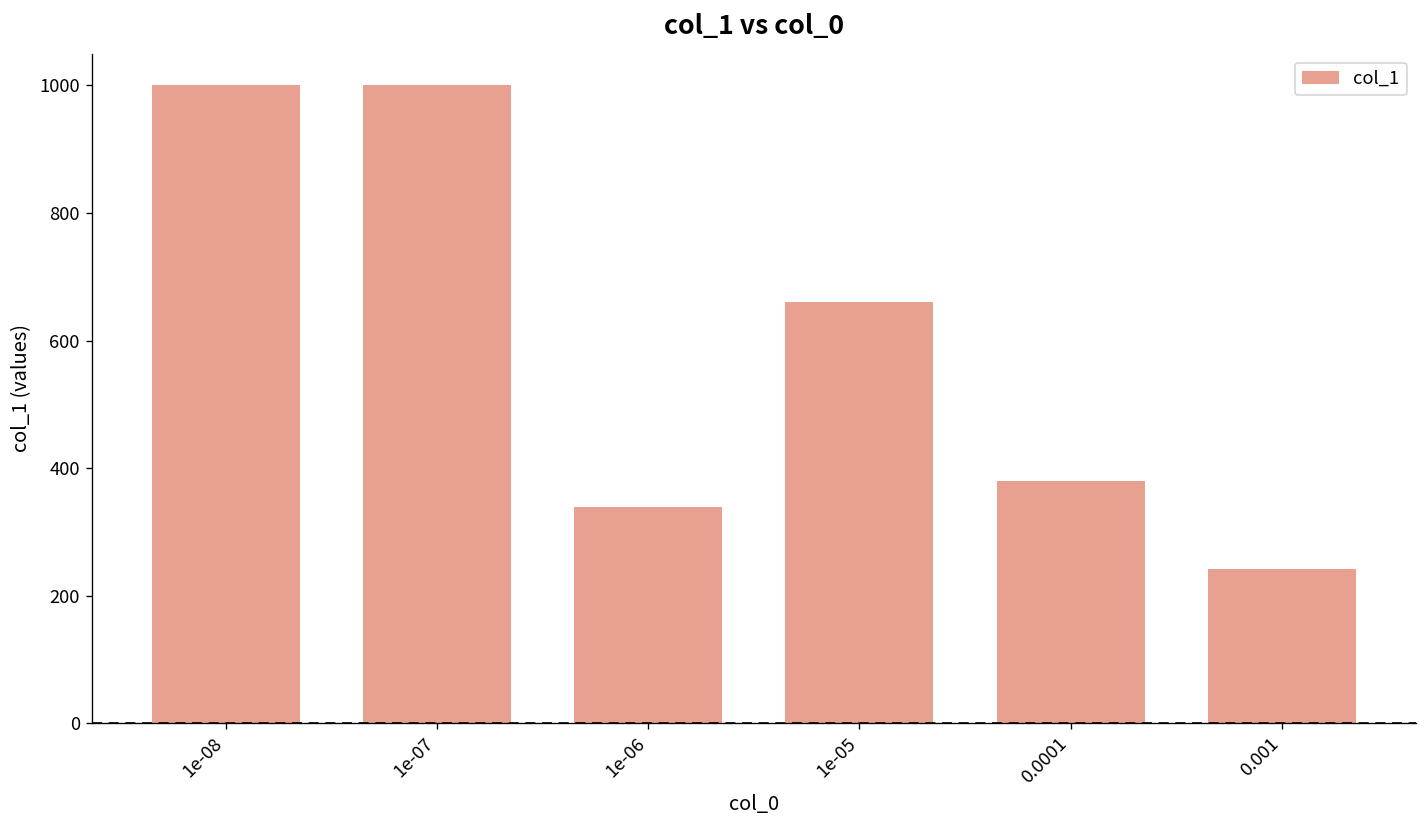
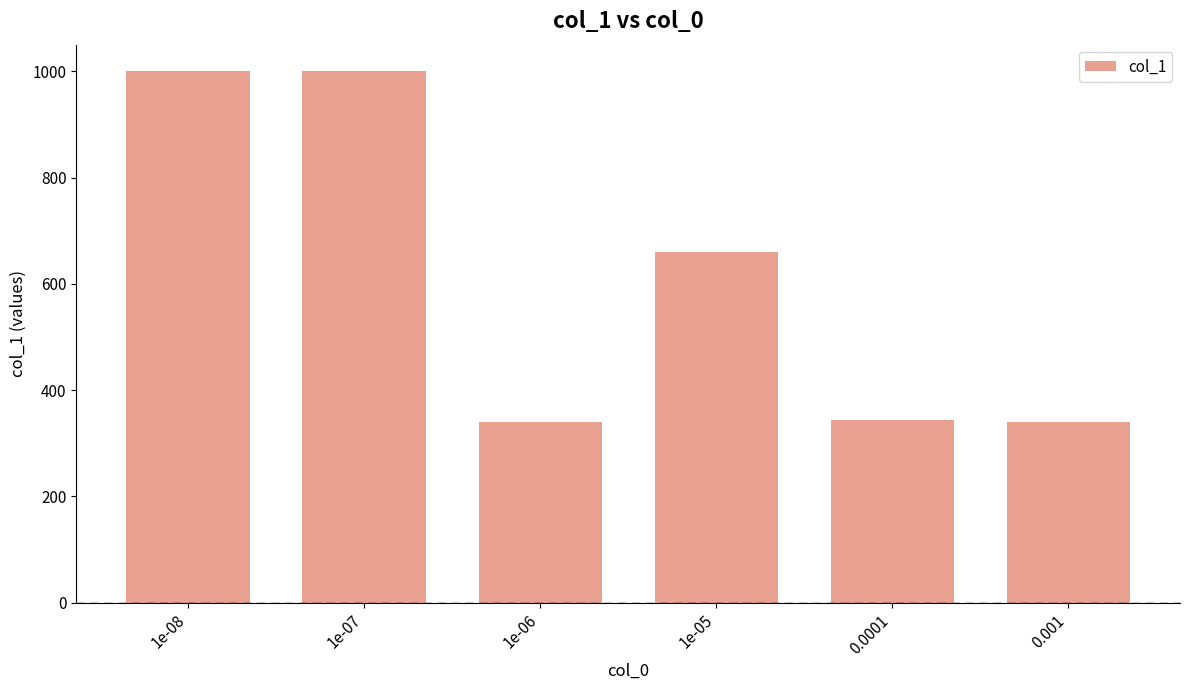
  {
    "1e-08": 1000,
    "1e-07": 1000,
    "1e-06": 340,
    "1e-05": 660,
-   "0.0001": 380,
-   "0.001": 240
+   "0.0001": 340,
+   "0.001": 340
  }
